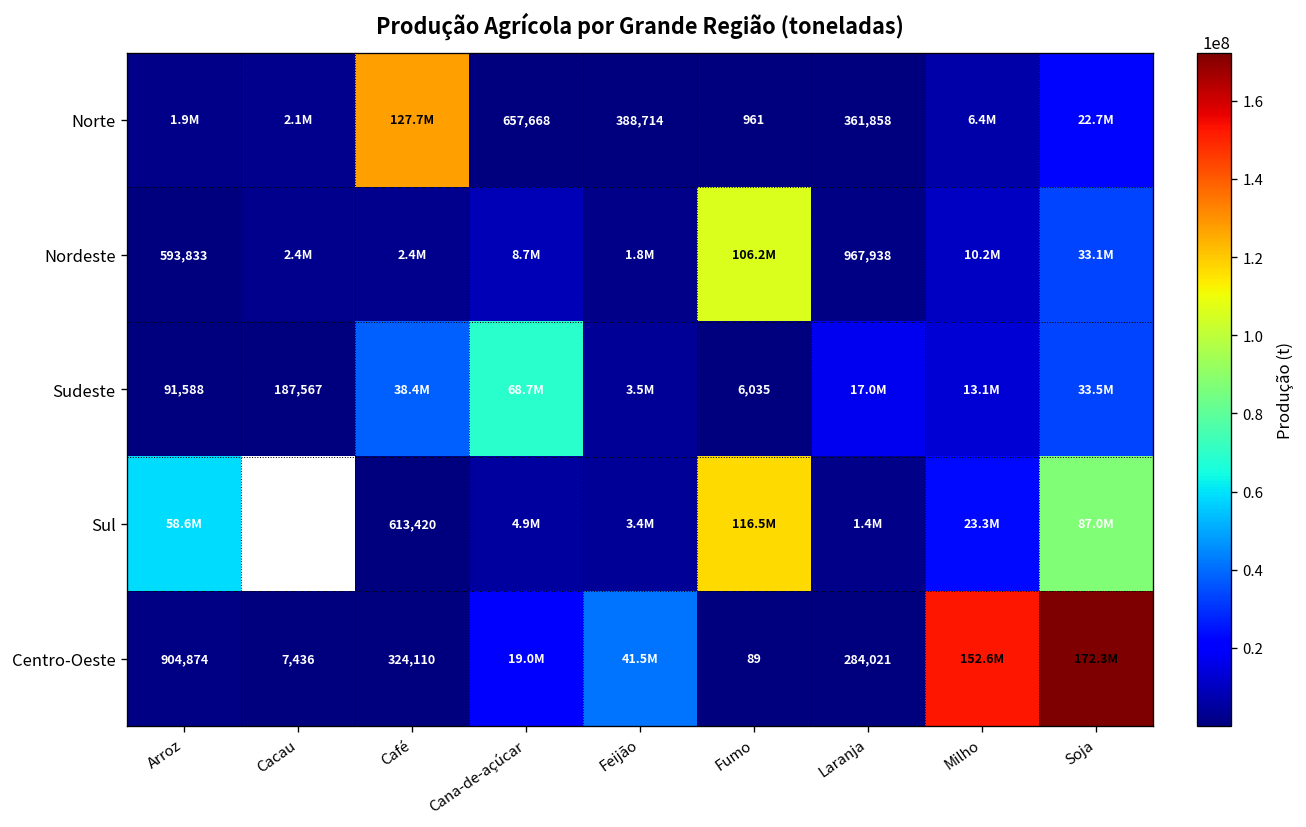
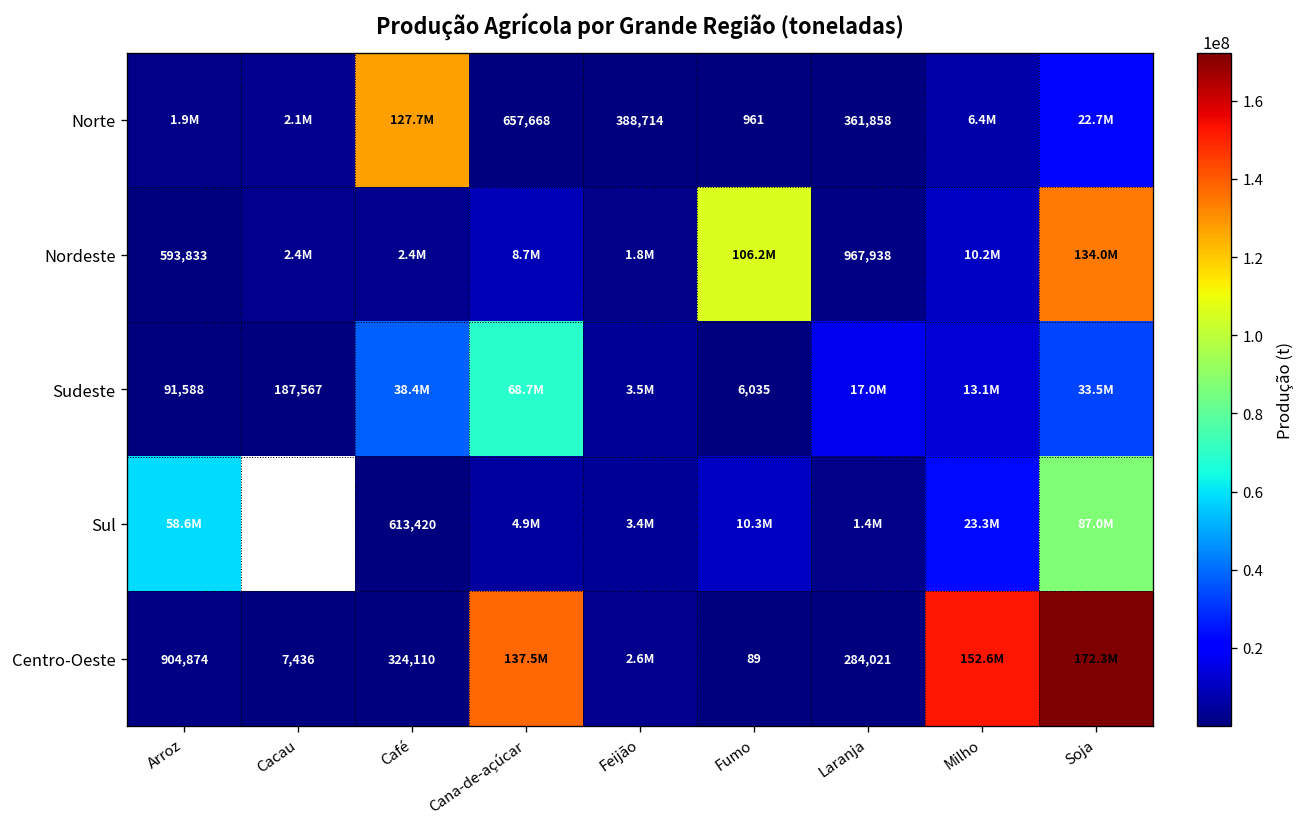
  {
    "Norte": {
      "Arroz": "1.9M",
      "Cacau": "2.1M",
      "Café": "127.7M",
      "Cana-de-açúcar": "657,668",
      "Feijão": "388,714",
      "Fumo": "961",
      "Laranja": "361,858",
      "Milho": "6.4M",
      "Soja": "22.7M"
    },
    "Nordeste": {
      "Arroz": "593,833",
      "Cacau": "2.4M",
      "Café": "2.4M",
      "Cana-de-açúcar": "8.7M",
      "Feijão": "1.8M",
      "Fumo": "106.2M",
      "Laranja": "967,938",
      "Milho": "10.2M",
-     "Soja": "33.1M"
+     "Soja": "134.0M"
    },
    "Sudeste": {
      "Arroz": "91,588",
      "Cacau": "187,567",
      "Café": "38.4M",
      "Cana-de-açúcar": "68.7M",
      "Feijão": "3.5M",
      "Fumo": "6,035",
      "Laranja": "17.0M",
      "Milho": "13.1M",
      "Soja": "33.5M"
    },
    "Sul": {
      "Arroz": "58.6M",
      "Café": "613,420",
      "Cana-de-açúcar": "4.9M",
      "Feijão": "3.4M",
-     "Fumo": "116.5M",
+     "Fumo": "10.3M",
      "Laranja": "1.4M",
      "Milho": "23.3M",
      "Soja": "87.0M"
    },
    "Centro-Oeste": {
      "Arroz": "904,874",
      "Cacau": "7,436",
      "Café": "324,110",
-     "Cana-de-açúcar": "19.0M",
-     "Feijão": "41.5M",
+     "Cana-de-açúcar": "137.5M",
+     "Feijão": "2.6M",
      "Fumo": "89",
      "Laranja": "284,021",
      "Milho": "152.6M",
      "Soja": "172.3M"
    }
  }
